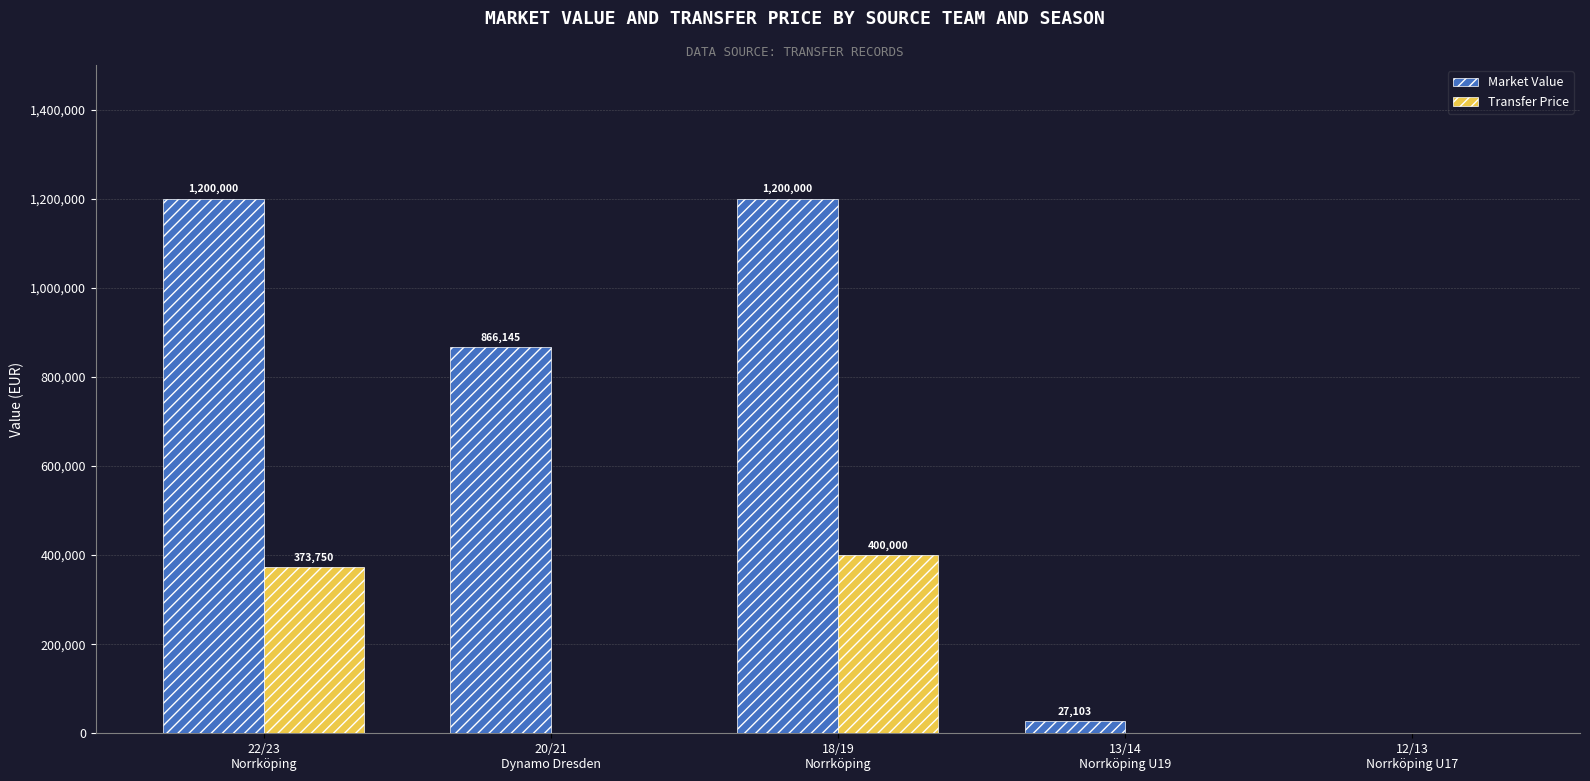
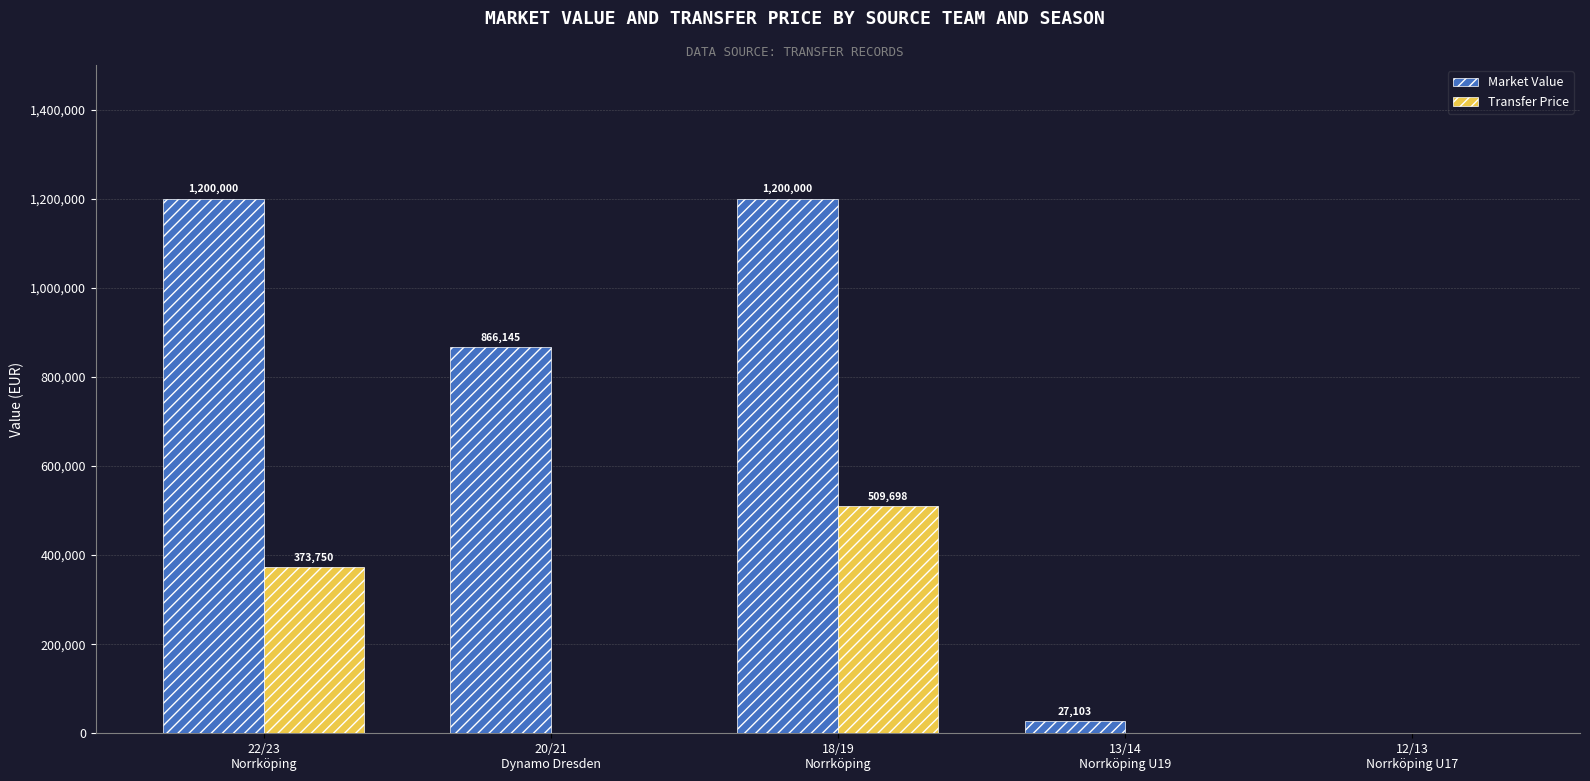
  {
    "Market Value": {
      "22/23 Norrköping": "1,200,000",
      "20/21 Dynamo Dresden": "866,145",
      "18/19 Norrköping": "1,200,000",
      "13/14 Norrköping U19": "27,103"
    },
    "Transfer Price": {
      "22/23 Norrköping": "373,750",
-     "18/19 Norrköping": "400,000"
+     "18/19 Norrköping": "509,698"
    }
  }
